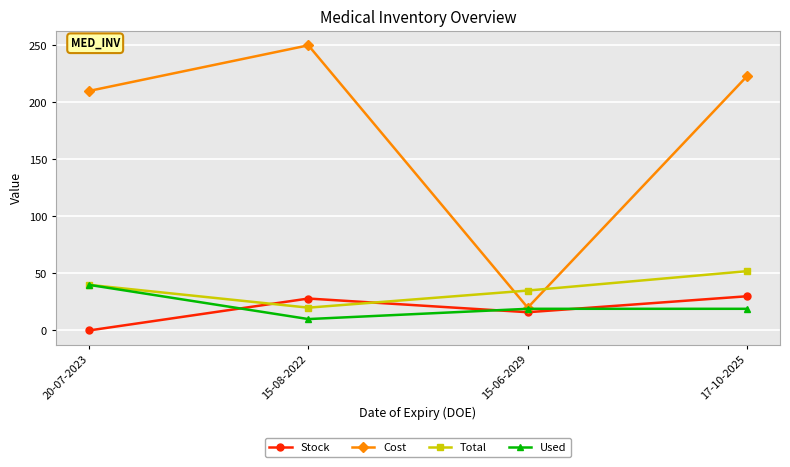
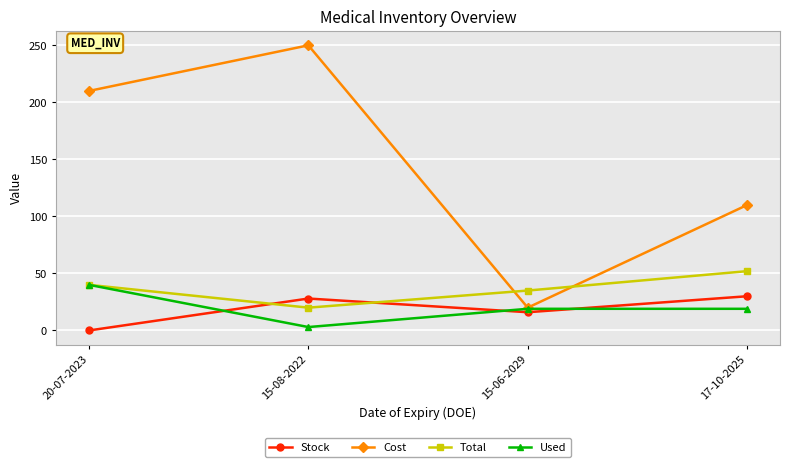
  {
    "Stock": {
      "20-07-2023": 0,
      "15-08-2022": 28,
      "15-06-2029": 16,
      "17-10-2025": 30
    },
    "Cost": {
      "20-07-2023": 210,
      "15-08-2022": 250,
-     "17-10-2025": 223
+     "17-10-2025": 110
    },
    "Total": {
      "15-08-2022": 20,
      "15-06-2029": 35,
      "17-10-2025": 52
    },
    "Used": {
-     "15-08-2022": 10,
+     "15-08-2022": 3,
      "17-10-2025": 19
    }
  }
